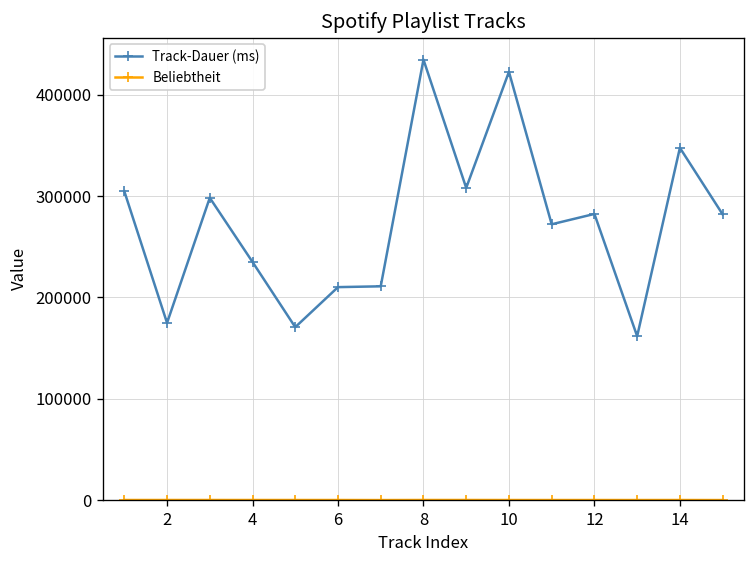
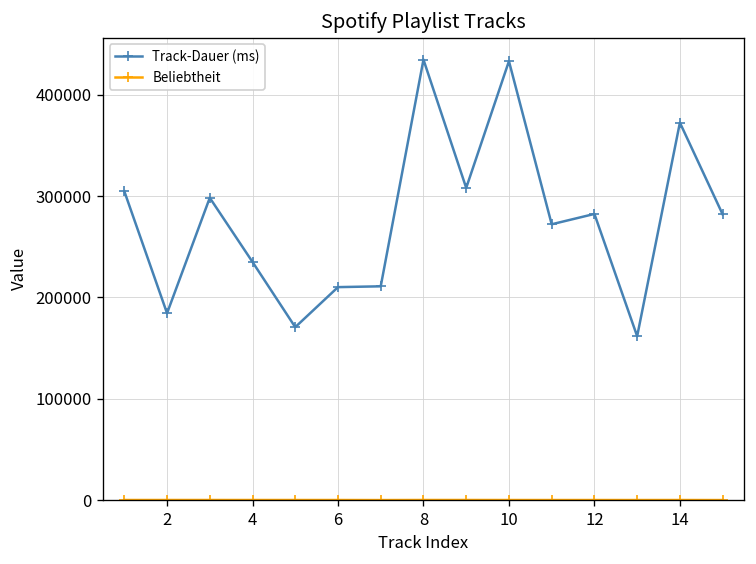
  {
    "Track-Dauer (ms)": {
-     "2": 170000,
+     "2": 180000,
      "4": 240000,
      "6": 210000,
      "8": 430000,
-     "10": 420000,
+     "10": 430000,
      "12": 280000,
-     "14": 350000
+     "14": 370000
    },
    "Beliebtheit": {
      "2": 0,
      "4": 0,
      "6": 0,
      "8": 0,
      "10": 0,
      "12": 0,
      "14": 0
    }
  }
